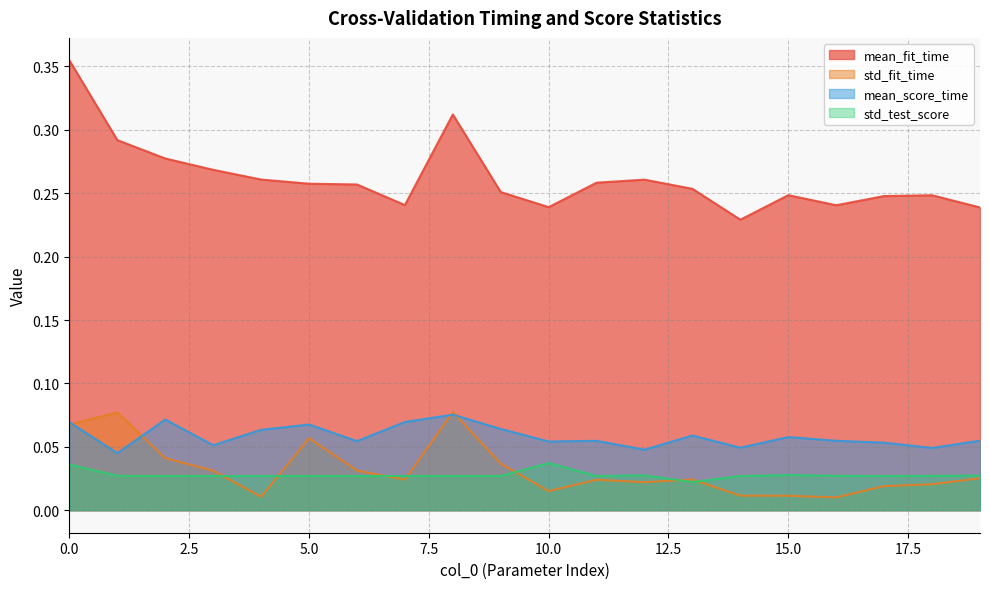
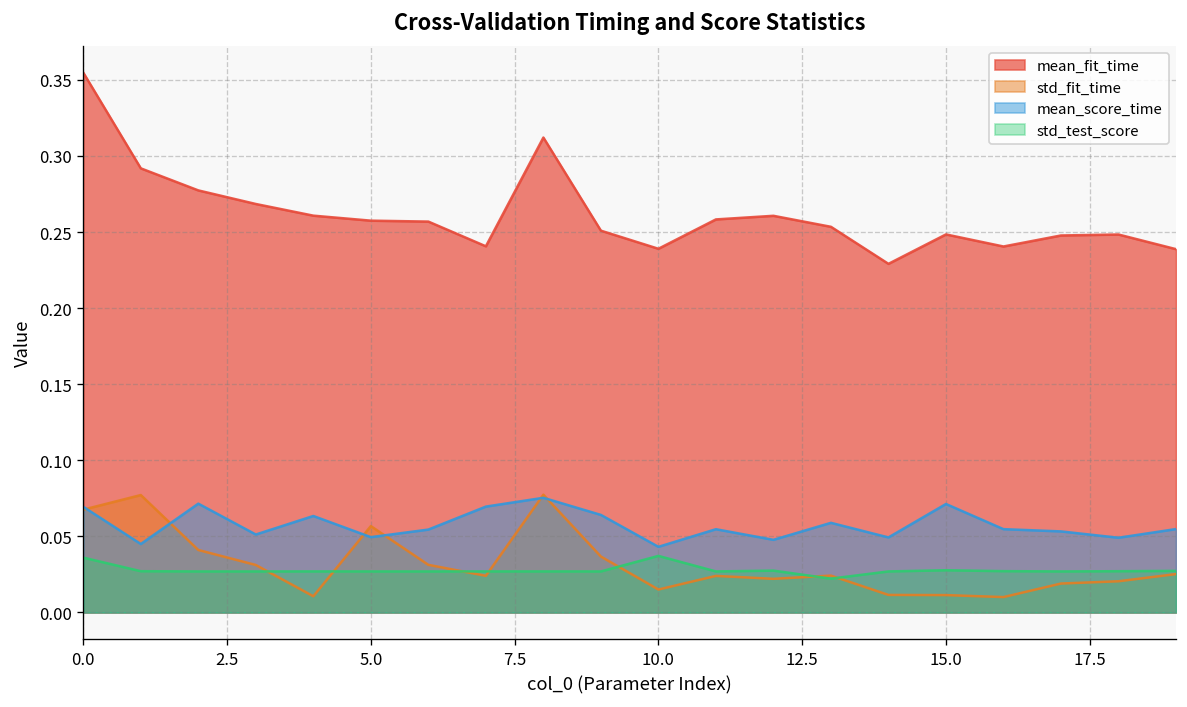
  {
    "mean_score_time": {
-     "5.0": 0.068,
-     "10.0": 0.054,
-     "15.0": 0.058
+     "5.0": 0.050,
+     "10.0": 0.043,
+     "15.0": 0.071
    },
    "std_test_score": {
      "0.0": 0.036,
      "5.0": 0.027,
      "10.0": 0.037,
      "15.0": 0.028
    }
  }
